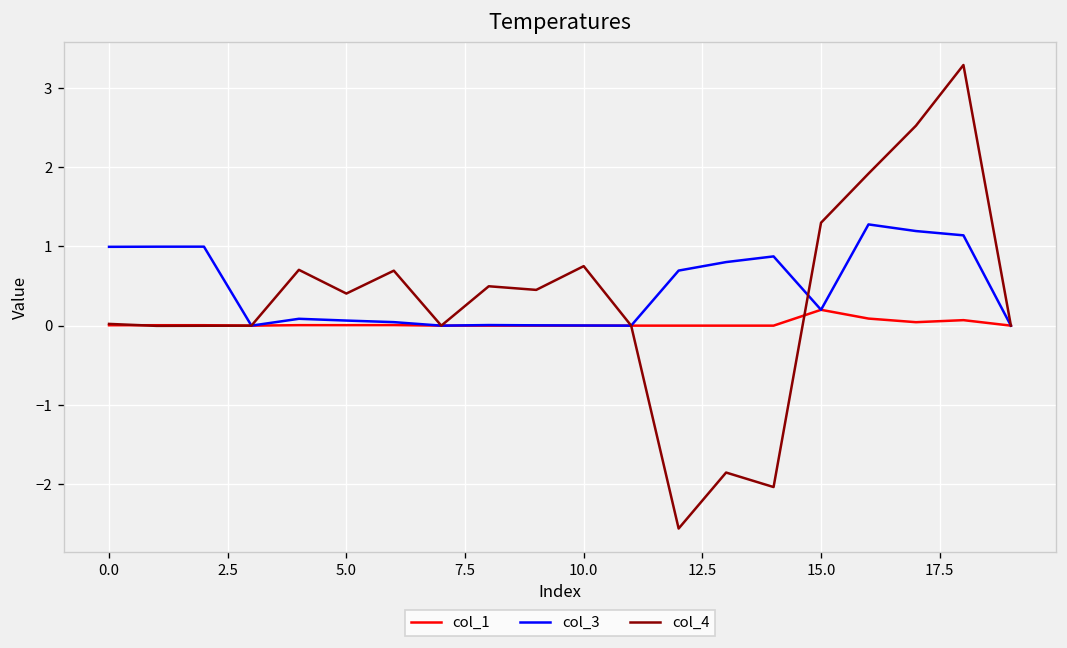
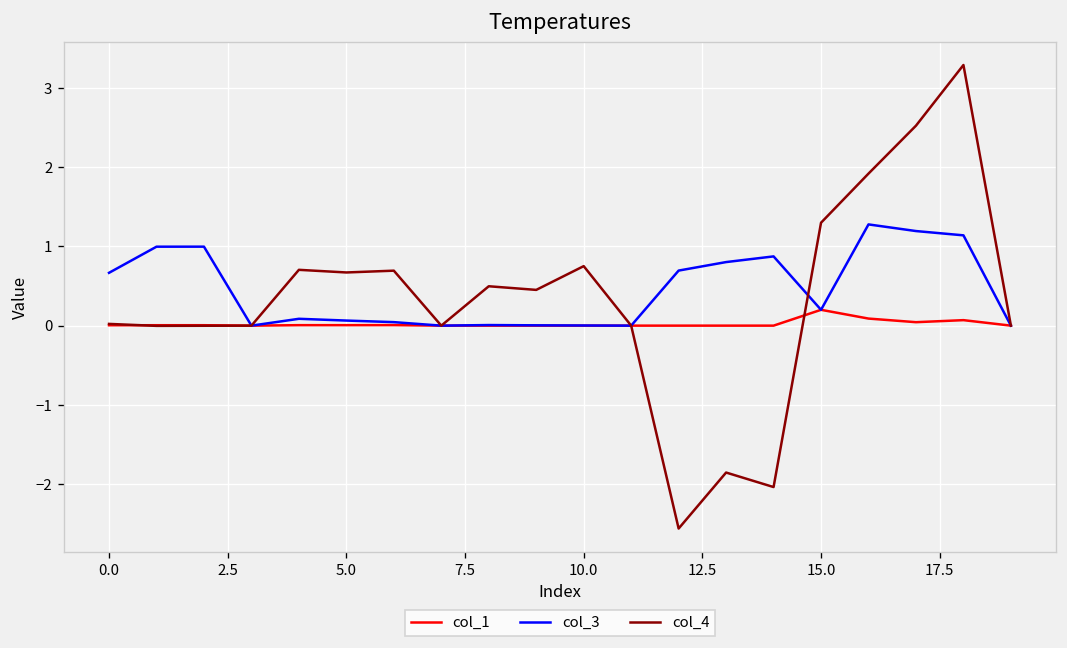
  {
    "col_1": {
      "5.0": 0.0
    },
    "col_3": {
-     "0.0": 1.0,
+     "0.0": 0.7,
      "5.0": 0.1
    },
    "col_4": {
-     "5.0": 0.4,
+     "5.0": 0.7,
      "10.0": 0.8,
      "15.0": 1.3
    }
  }
